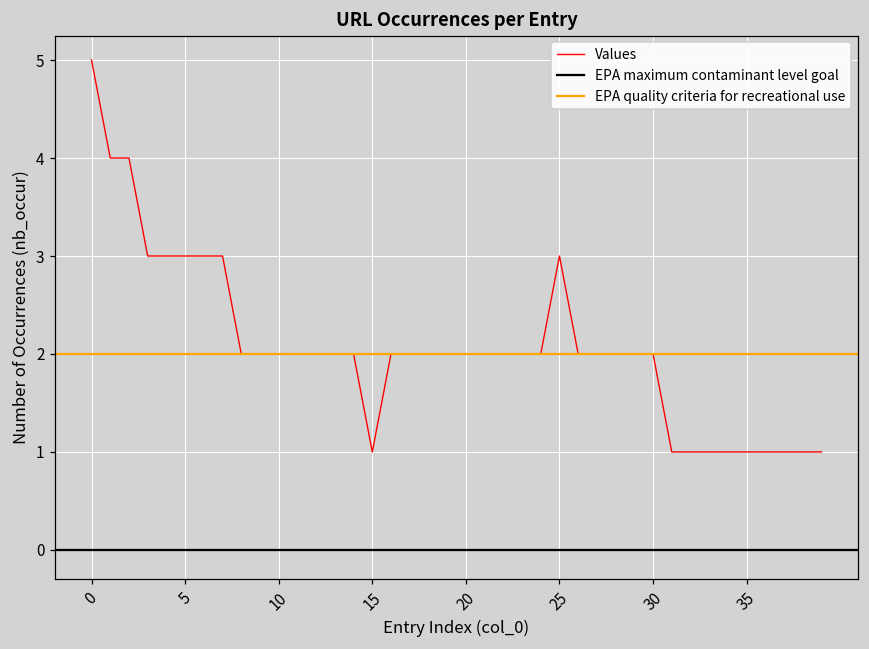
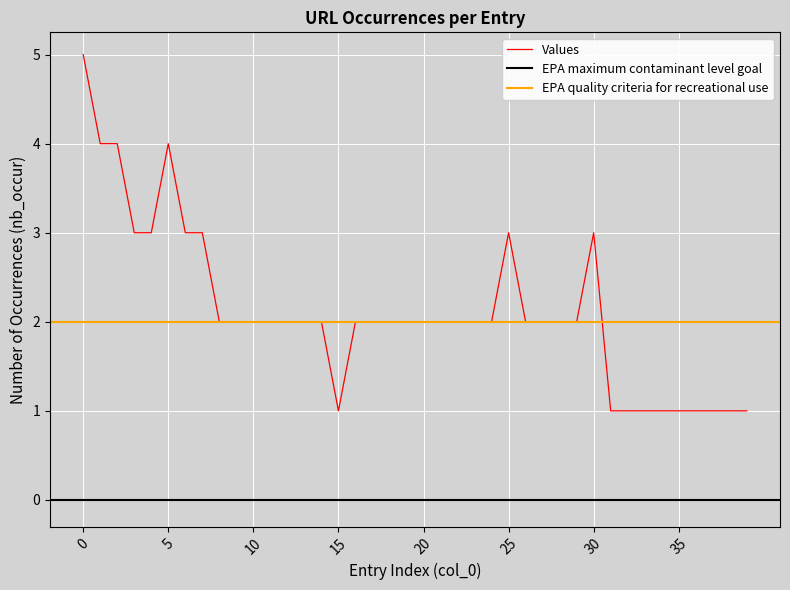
  {
    "0": 5,
-   "5": 3,
+   "5": 4,
    "10": 2,
    "15": 1,
    "20": 2,
    "25": 3,
-   "30": 2,
+   "30": 3,
    "35": 1
  }
